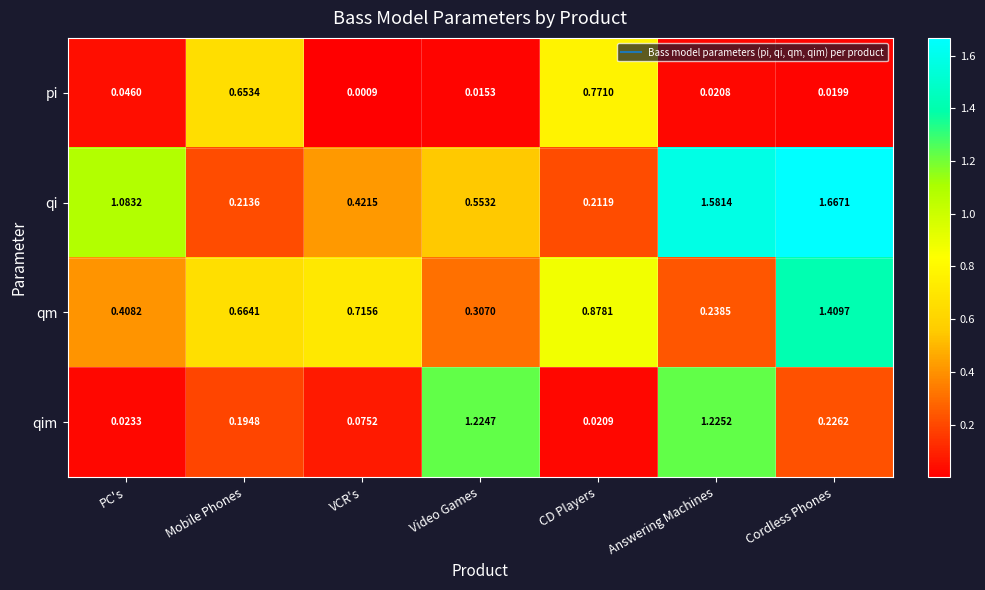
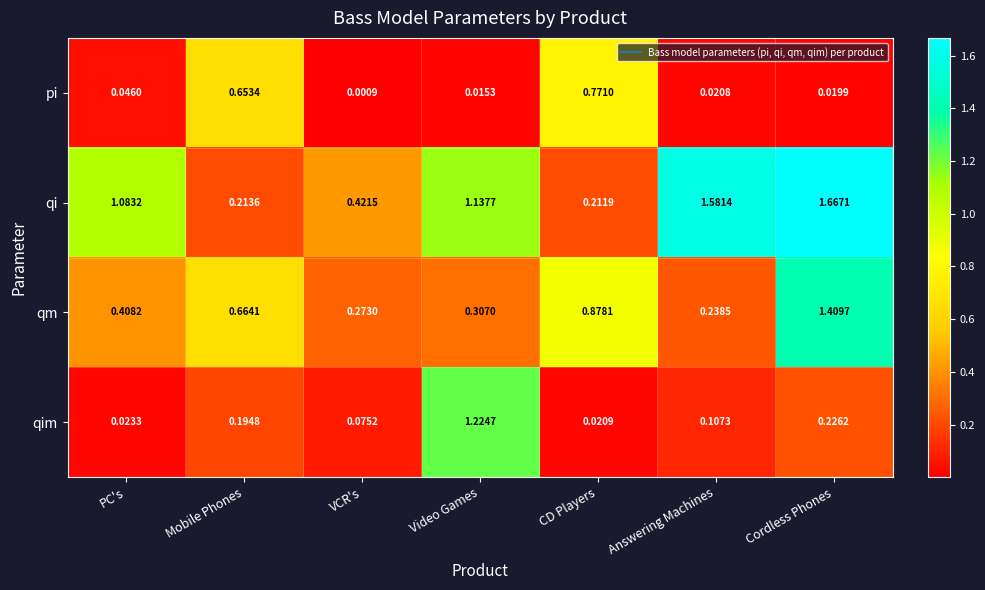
  {
    "pi": {
      "PC's": 0.0460,
      "Mobile Phones": 0.6534,
      "VCR's": 0.0009,
      "Video Games": 0.0153,
      "CD Players": 0.7710,
      "Answering Machines": 0.0208,
      "Cordless Phones": 0.0199
    },
    "qi": {
      "PC's": 1.0832,
      "Mobile Phones": 0.2136,
      "VCR's": 0.4215,
-     "Video Games": 0.5532,
+     "Video Games": 1.1377,
      "CD Players": 0.2119,
      "Answering Machines": 1.5814,
      "Cordless Phones": 1.6671
    },
    "qm": {
      "PC's": 0.4082,
      "Mobile Phones": 0.6641,
-     "VCR's": 0.7156,
+     "VCR's": 0.2730,
      "Video Games": 0.3070,
      "CD Players": 0.8781,
      "Answering Machines": 0.2385,
      "Cordless Phones": 1.4097
    },
    "qim": {
      "PC's": 0.0233,
      "Mobile Phones": 0.1948,
      "VCR's": 0.0752,
      "Video Games": 1.2247,
      "CD Players": 0.0209,
-     "Answering Machines": 1.2252,
+     "Answering Machines": 0.1073,
      "Cordless Phones": 0.2262
    }
  }
